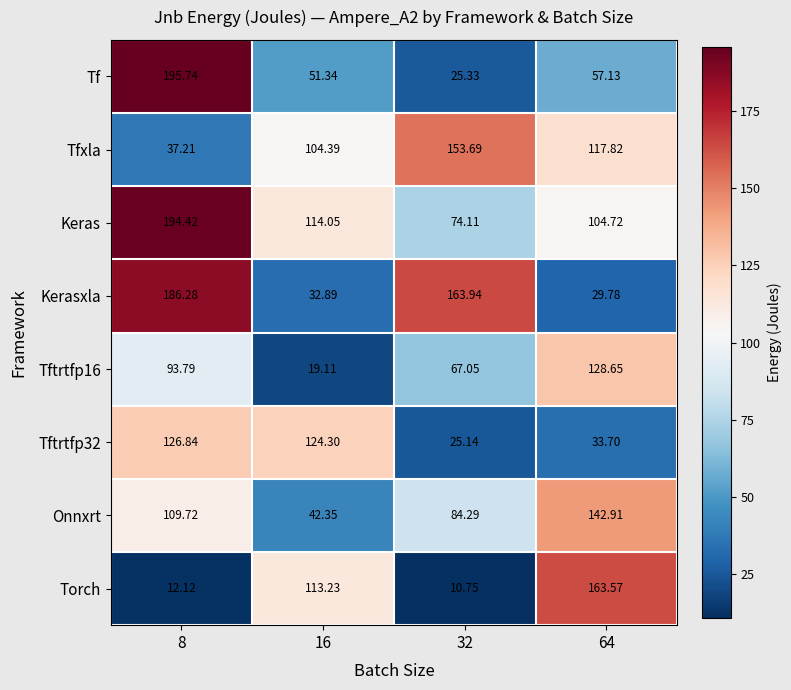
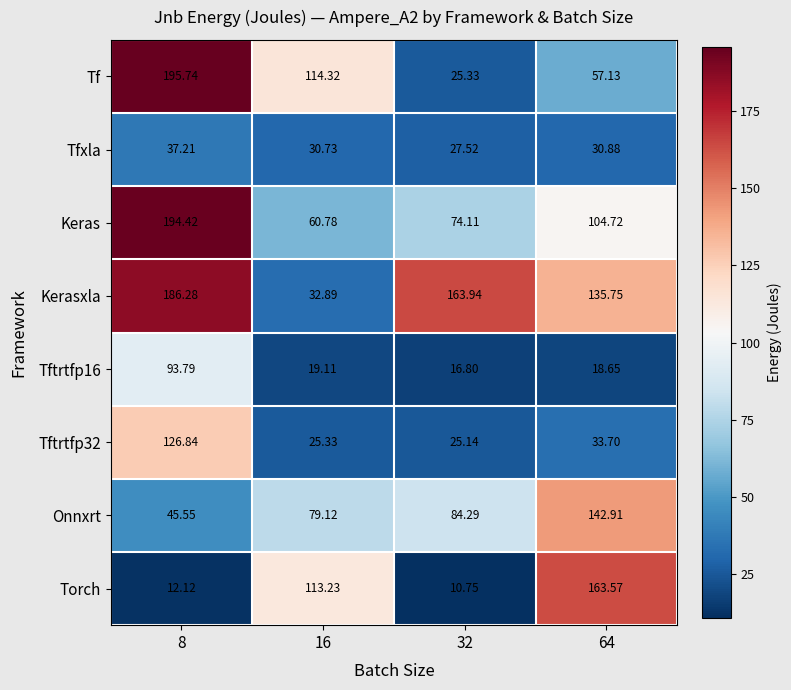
  {
    "Tf": {
      "8": 195.74,
-     "16": 51.34,
+     "16": 114.32,
      "32": 25.33,
      "64": 57.13
    },
    "Tfxla": {
      "8": 37.21,
-     "16": 104.39,
-     "32": 153.69,
-     "64": 117.82
+     "16": 30.73,
+     "32": 27.52,
+     "64": 30.88
    },
    "Keras": {
      "8": 194.42,
-     "16": 114.05,
+     "16": 60.78,
      "32": 74.11,
      "64": 104.72
    },
    "Kerasxla": {
      "8": 186.28,
      "16": 32.89,
      "32": 163.94,
-     "64": 29.78
+     "64": 135.75
    },
    "Tftrtfp16": {
      "8": 93.79,
      "16": 19.11,
-     "32": 67.05,
-     "64": 128.65
+     "32": 16.80,
+     "64": 18.65
    },
    "Tftrtfp32": {
      "8": 126.84,
-     "16": 124.30,
+     "16": 25.33,
      "32": 25.14,
      "64": 33.70
    },
    "Onnxrt": {
-     "8": 109.72,
-     "16": 42.35,
+     "8": 45.55,
+     "16": 79.12,
      "32": 84.29,
      "64": 142.91
    },
    "Torch": {
      "8": 12.12,
      "16": 113.23,
      "32": 10.75,
      "64": 163.57
    }
  }
